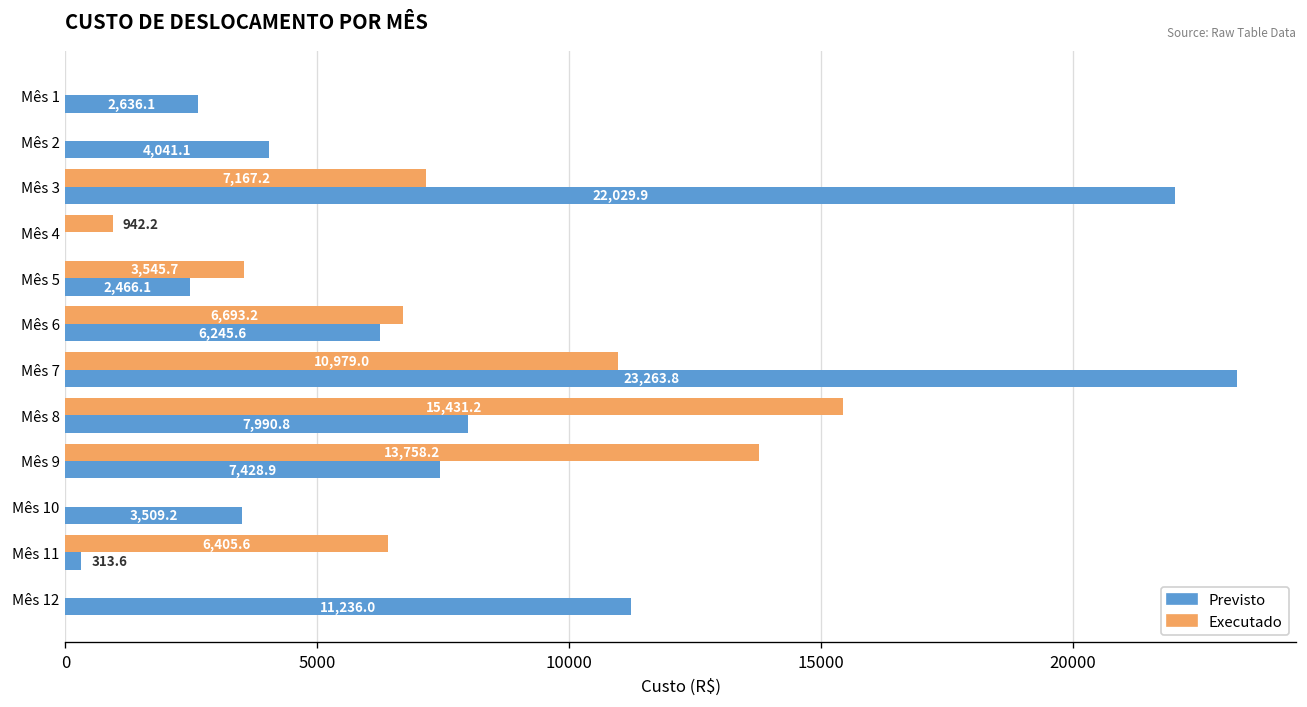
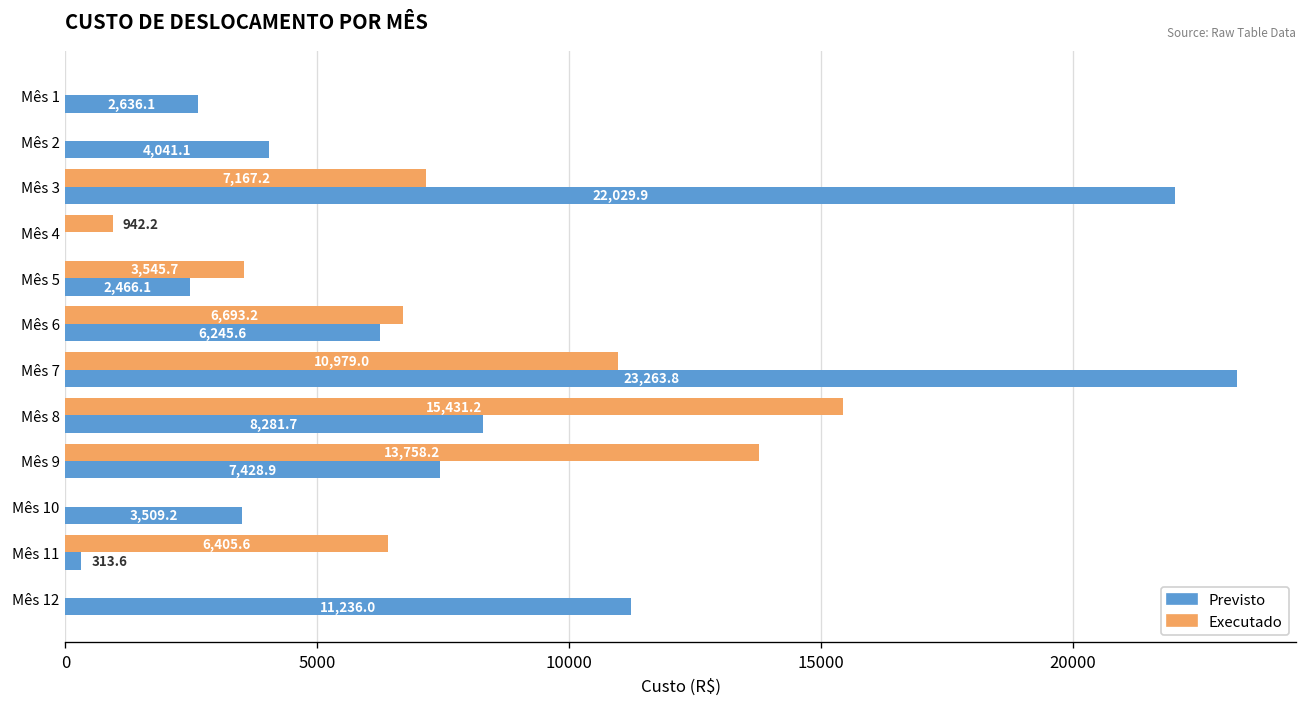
  {
    "Previsto": {
      "Mês 1": "2,636.1",
      "Mês 2": "4,041.1",
      "Mês 3": "22,029.9",
      "Mês 5": "2,466.1",
      "Mês 6": "6,245.6",
      "Mês 7": "23,263.8",
-     "Mês 8": "7,990.8",
+     "Mês 8": "8,281.7",
      "Mês 9": "7,428.9",
      "Mês 10": "3,509.2",
      "Mês 11": "313.6",
      "Mês 12": "11,236.0"
    },
    "Executado": {
      "Mês 3": "7,167.2",
      "Mês 4": "942.2",
      "Mês 5": "3,545.7",
      "Mês 6": "6,693.2",
      "Mês 7": "10,979.0",
      "Mês 8": "15,431.2",
      "Mês 9": "13,758.2",
      "Mês 11": "6,405.6"
    }
  }
